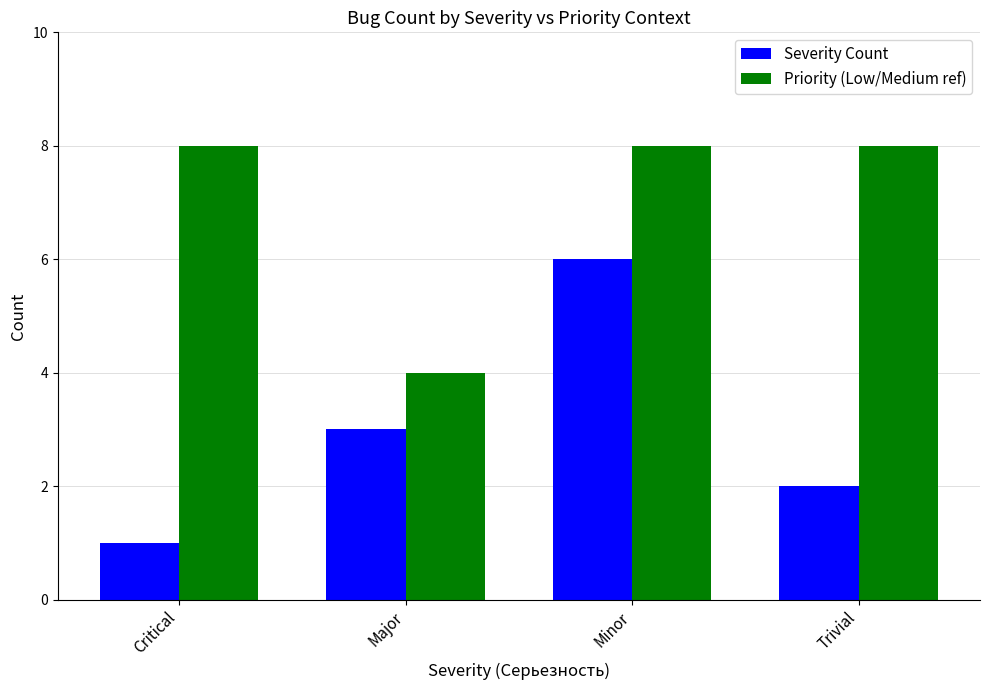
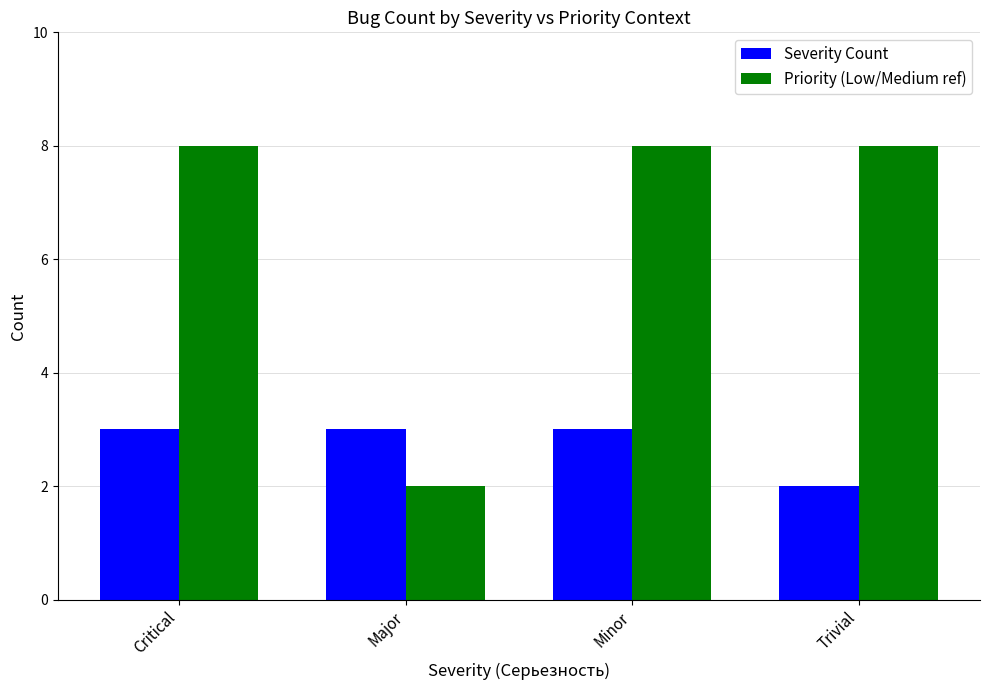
  {
    "Severity Count": {
-     "Critical": 1,
+     "Critical": 3,
      "Major": 3,
-     "Minor": 6,
+     "Minor": 3,
      "Trivial": 2
    },
    "Priority (Low/Medium ref)": {
      "Critical": 8,
-     "Major": 4,
+     "Major": 2,
      "Minor": 8,
      "Trivial": 8
    }
  }
